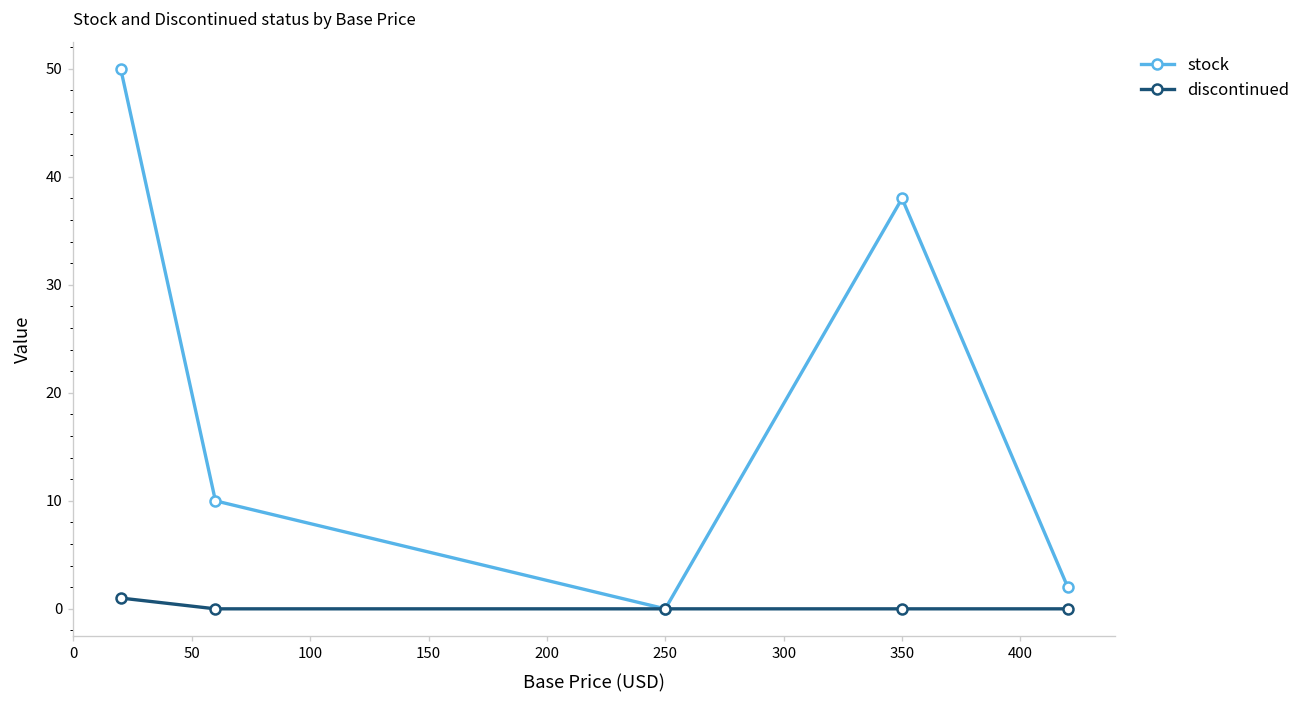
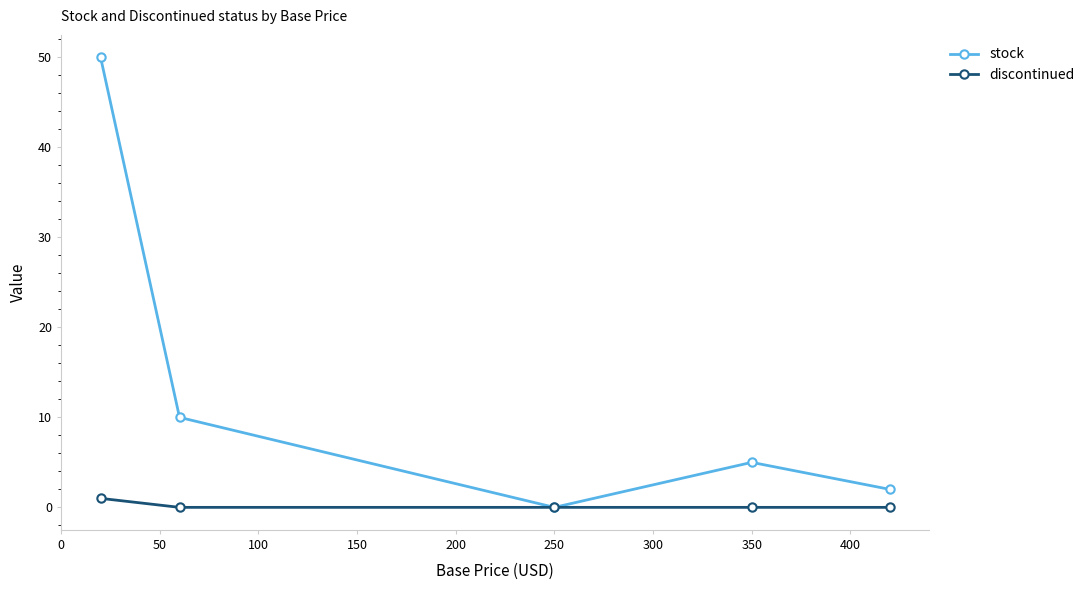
  {
    "stock": {
-     "350": 38
+     "350": 5
    },
    "discontinued": {
      "350": 0
    }
  }
